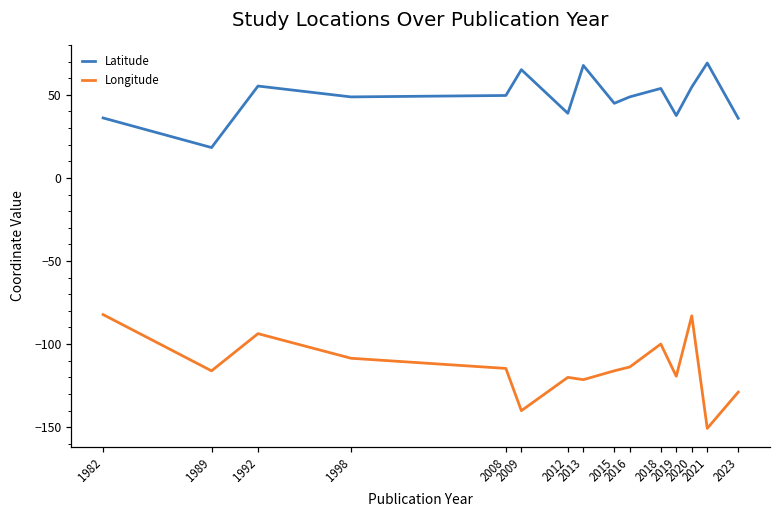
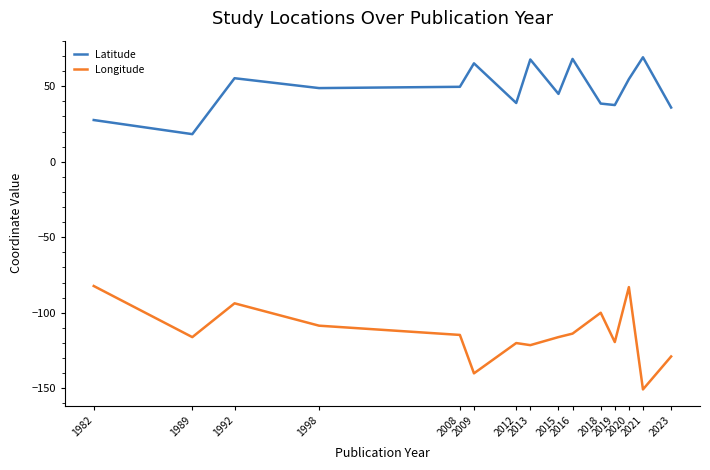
  {
    "Latitude": {
-     "1982": 36,
+     "1982": 28,
      "1989": 18,
      "1992": 55,
      "1998": 49,
      "2008": 50,
      "2009": 65,
      "2012": 39,
      "2013": 68,
      "2015": 45,
-     "2016": 49,
-     "2018": 54,
+     "2016": 68,
+     "2018": 39,
      "2019": 38,
      "2020": 55,
      "2021": 69,
      "2023": 36
    },
    "Longitude": {
      "1982": -82,
      "1989": -116,
      "1992": -94,
      "1998": -109,
      "2008": -115,
      "2009": -140,
      "2012": -120,
      "2013": -121,
      "2015": -116,
      "2016": -114,
      "2018": -100,
      "2019": -119,
      "2020": -83,
      "2021": -151,
      "2023": -129
    }
  }
